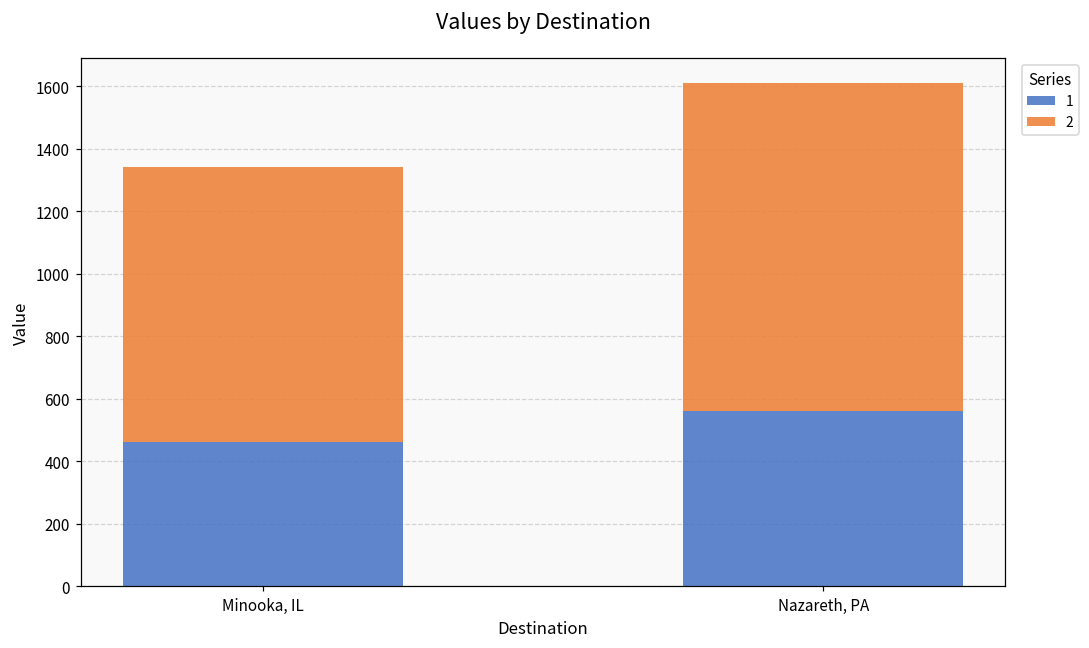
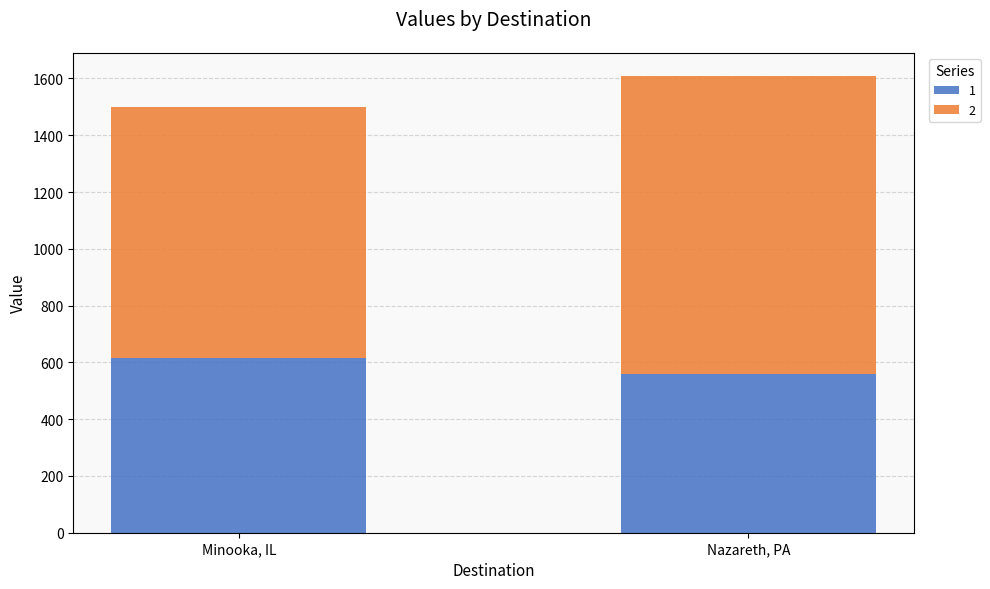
  {
    "1": {
-     "Minooka, IL": 460,
+     "Minooka, IL": 620,
      "Nazareth, PA": 560
    },
    "2": {
      "Minooka, IL": 880,
      "Nazareth, PA": 1050
    }
  }
